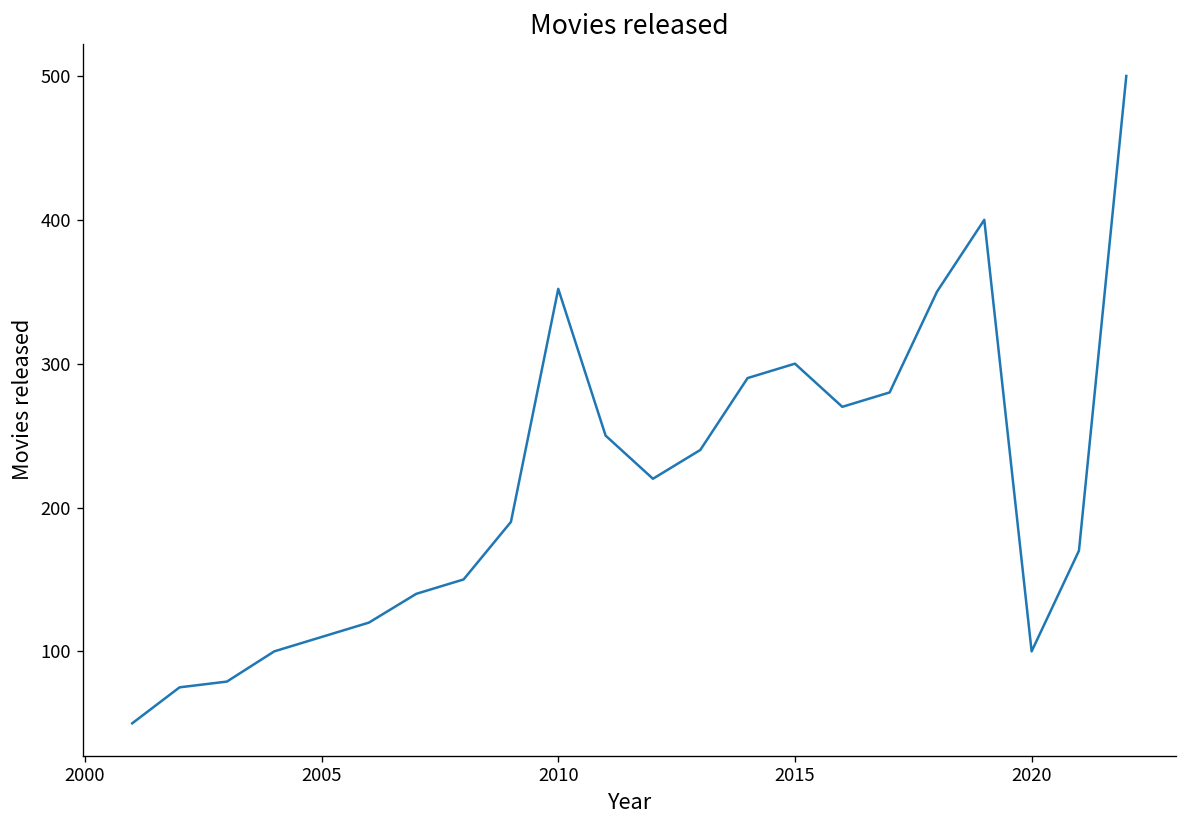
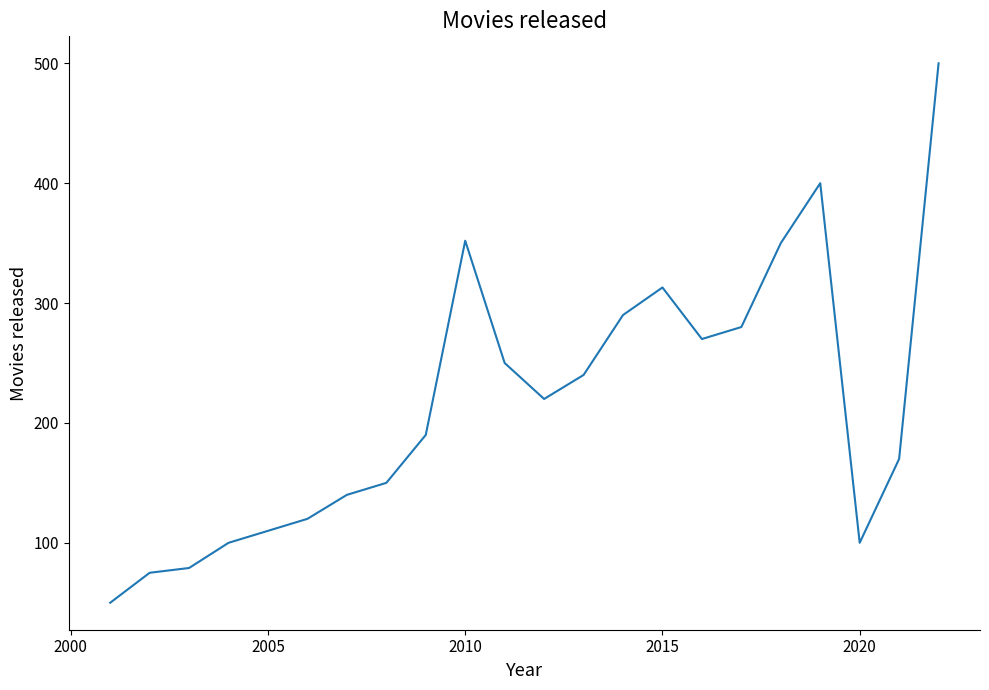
  {
    "2005": 110,
    "2010": 352,
-   "2015": 300,
+   "2015": 313,
    "2020": 100
  }
